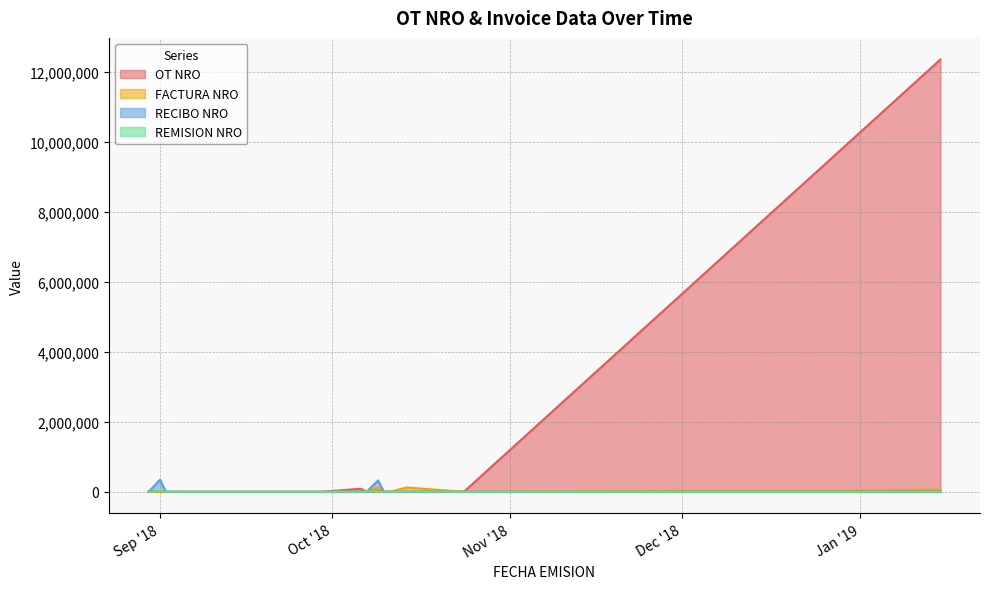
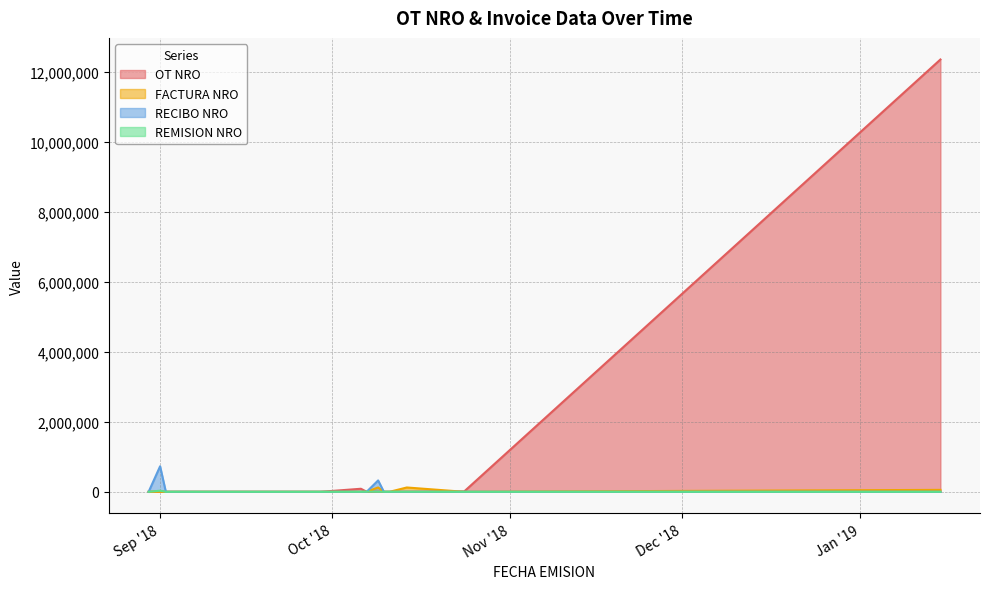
  {
    "RECIBO NRO": {
-     "Sep '18": "300,000"
+     "Sep '18": "700,000"
    }
  }
